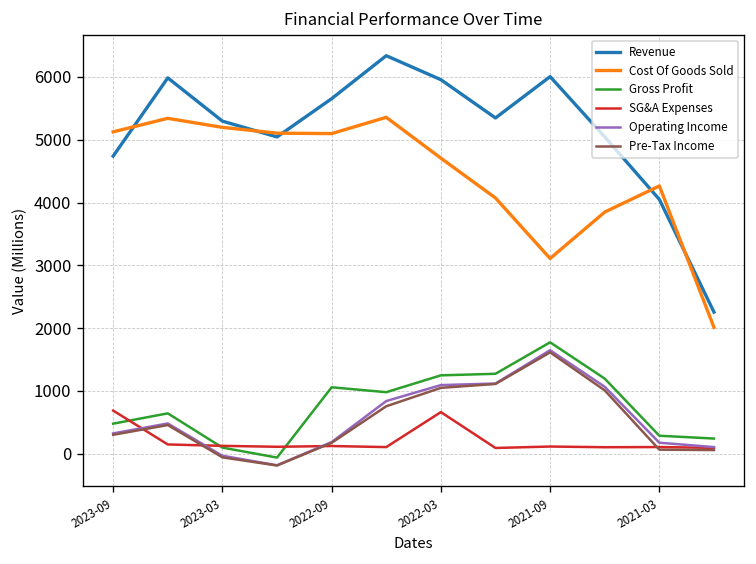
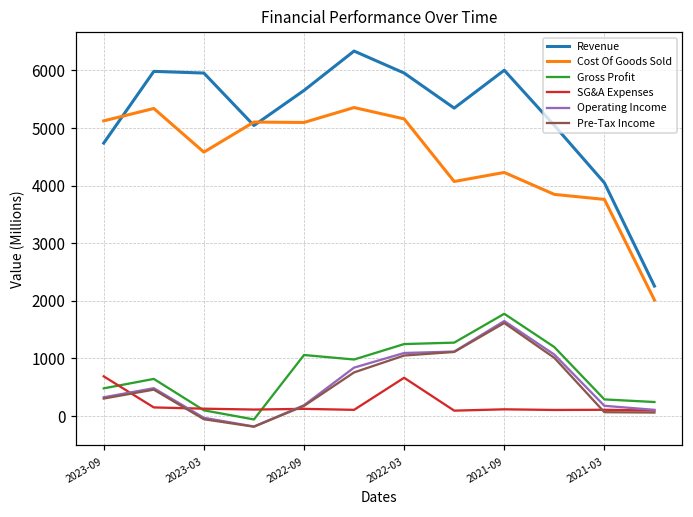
  {
    "Revenue": {
      "2023-09": 4700,
-     "2023-03": 5300,
+     "2023-03": 6000,
      "2022-09": 5700,
      "2022-03": 6000,
      "2021-09": 6000,
      "2021-03": 4000
    },
    "Cost Of Goods Sold": {
      "2023-09": 5100,
-     "2023-03": 5200,
+     "2023-03": 4600,
      "2022-09": 5100,
-     "2022-03": 4700,
-     "2021-09": 3100,
-     "2021-03": 4300
+     "2022-03": 5200,
+     "2021-09": 4200,
+     "2021-03": 3800
    },
    "Gross Profit": {
      "2023-09": 500,
      "2022-09": 1100,
      "2022-03": 1200,
      "2021-09": 1800,
      "2021-03": 300
    },
    "SG&A Expenses": {
      "2023-09": 700,
      "2022-09": 100,
      "2022-03": 700,
      "2021-09": 100
    },
    "Operating Income": {
      "2021-03": 200
    }
  }
